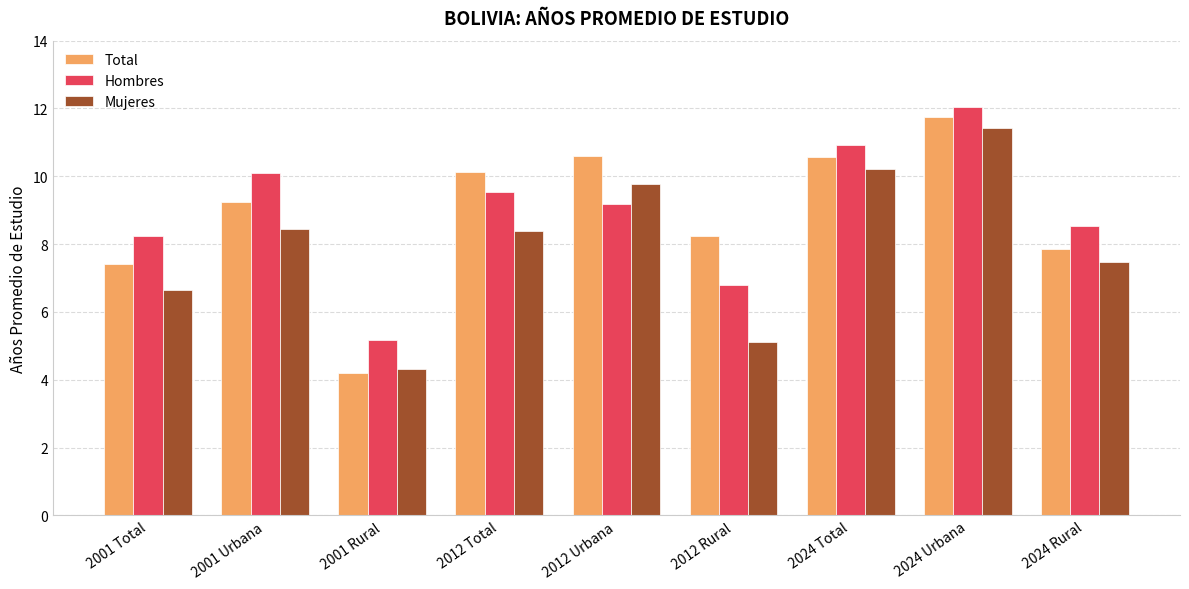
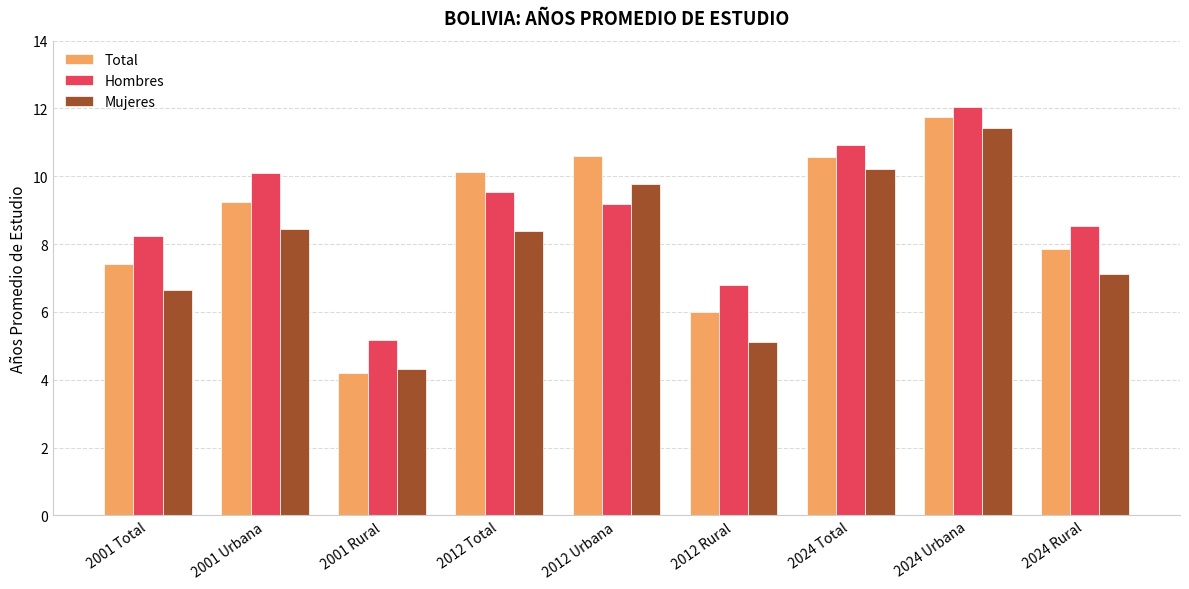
  {
    "Total": {
      "2001 Total": 7.4,
      "2001 Urbana": 9.2,
      "2001 Rural": 4.2,
      "2012 Total": 10.1,
      "2012 Urbana": 10.6,
-     "2012 Rural": 8.2,
+     "2012 Rural": 6.0,
      "2024 Total": 10.6,
      "2024 Urbana": 11.7,
      "2024 Rural": 7.9
    },
    "Hombres": {
      "2001 Total": 8.2,
      "2001 Urbana": 10.1,
      "2001 Rural": 5.2,
      "2012 Total": 9.5,
      "2012 Urbana": 9.2,
      "2012 Rural": 6.8,
      "2024 Total": 10.9,
      "2024 Urbana": 12.1,
      "2024 Rural": 8.5
    },
    "Mujeres": {
      "2001 Total": 6.7,
      "2001 Urbana": 8.4,
      "2001 Rural": 4.3,
      "2012 Total": 8.4,
      "2012 Urbana": 9.8,
      "2012 Rural": 5.1,
      "2024 Total": 10.2,
      "2024 Urbana": 11.4,
-     "2024 Rural": 7.5
+     "2024 Rural": 7.1
    }
  }
